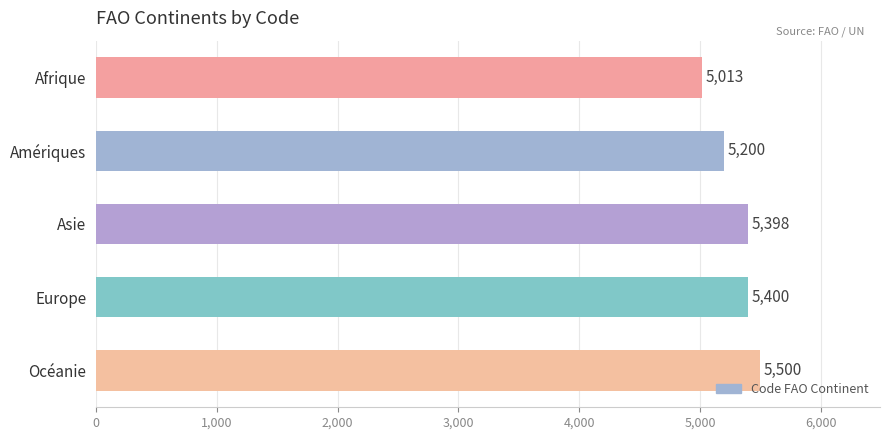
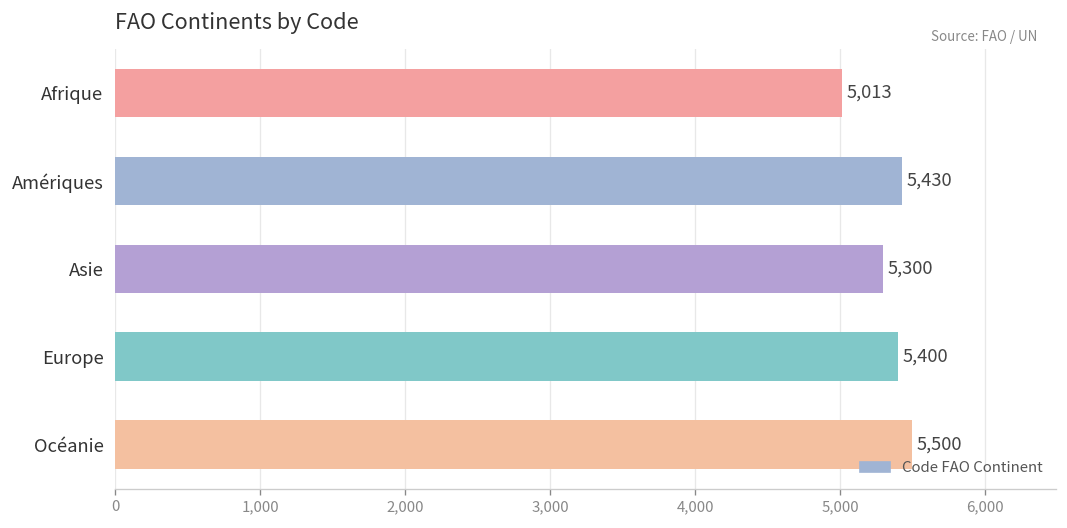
  {
    "Afrique": "5,013",
-   "Amériques": "5,200",
-   "Asie": "5,398",
+   "Amériques": "5,430",
+   "Asie": "5,300",
    "Europe": "5,400",
    "Océanie": "5,500"
  }
